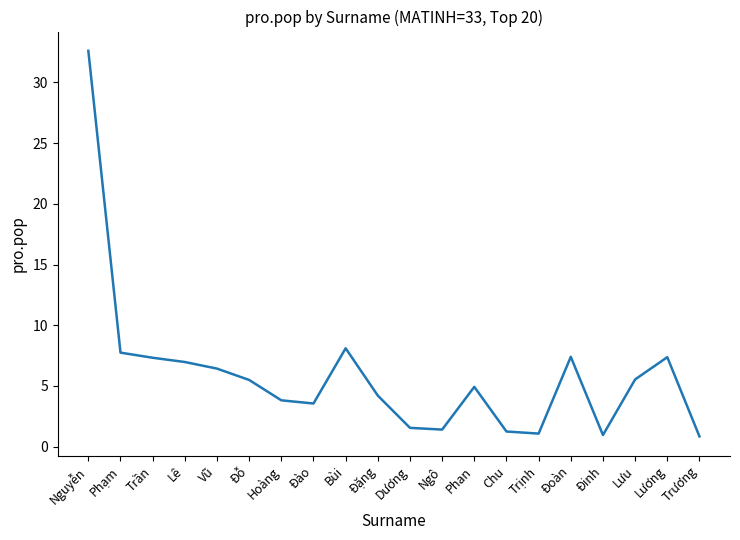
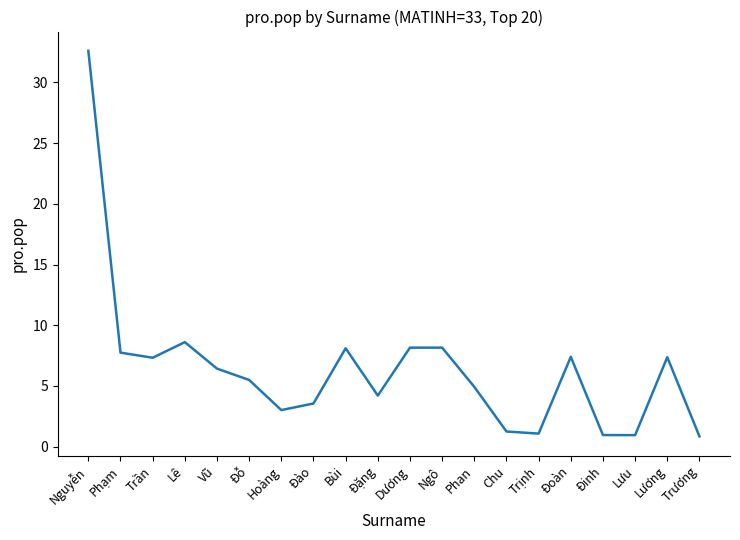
  {
    "Nguyễn": 32.6,
    "Phạm": 7.7,
    "Trần": 7.3,
-   "Lê": 7.0,
+   "Lê": 8.6,
    "Vũ": 6.4,
    "Đỗ": 5.5,
-   "Hoàng": 3.8,
+   "Hoàng": 3.0,
    "Đào": 3.6,
    "Bùi": 8.1,
    "Đặng": 4.2,
-   "Dương": 1.6,
-   "Ngô": 1.4,
+   "Dương": 8.2,
+   "Ngô": 8.2,
    "Phan": 4.9,
    "Chu": 1.3,
    "Trịnh": 1.1,
    "Đoàn": 7.4,
    "Đinh": 1.0,
-   "Lưu": 5.5,
+   "Lưu": 1.0,
    "Lương": 7.4,
    "Trương": 0.8
  }
